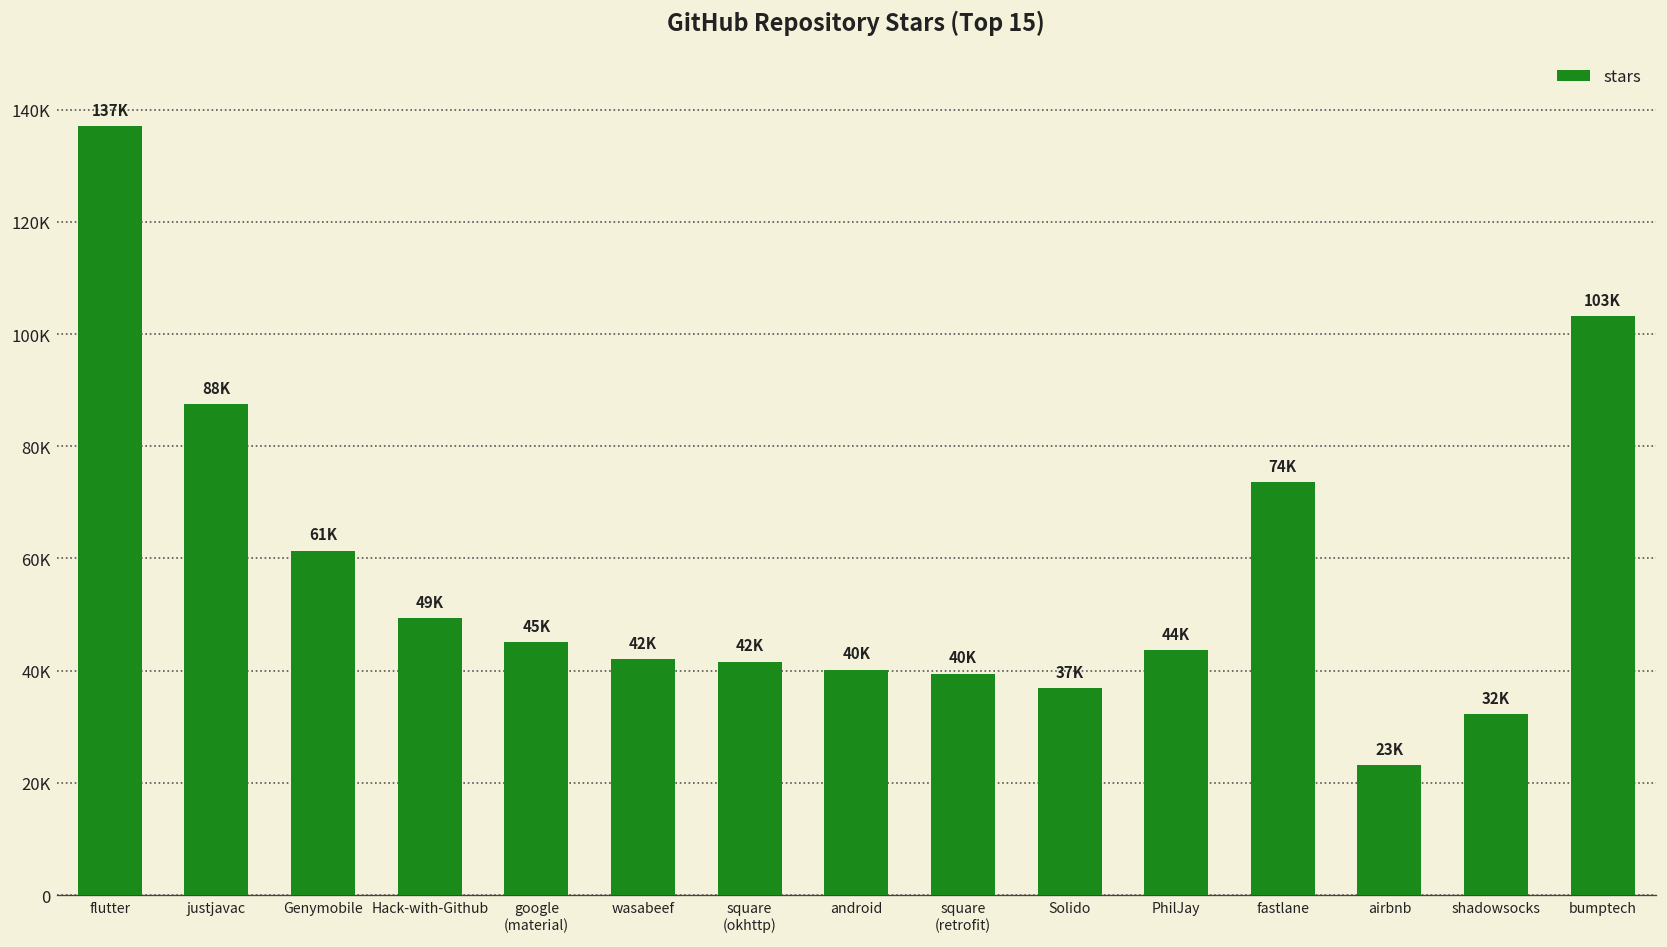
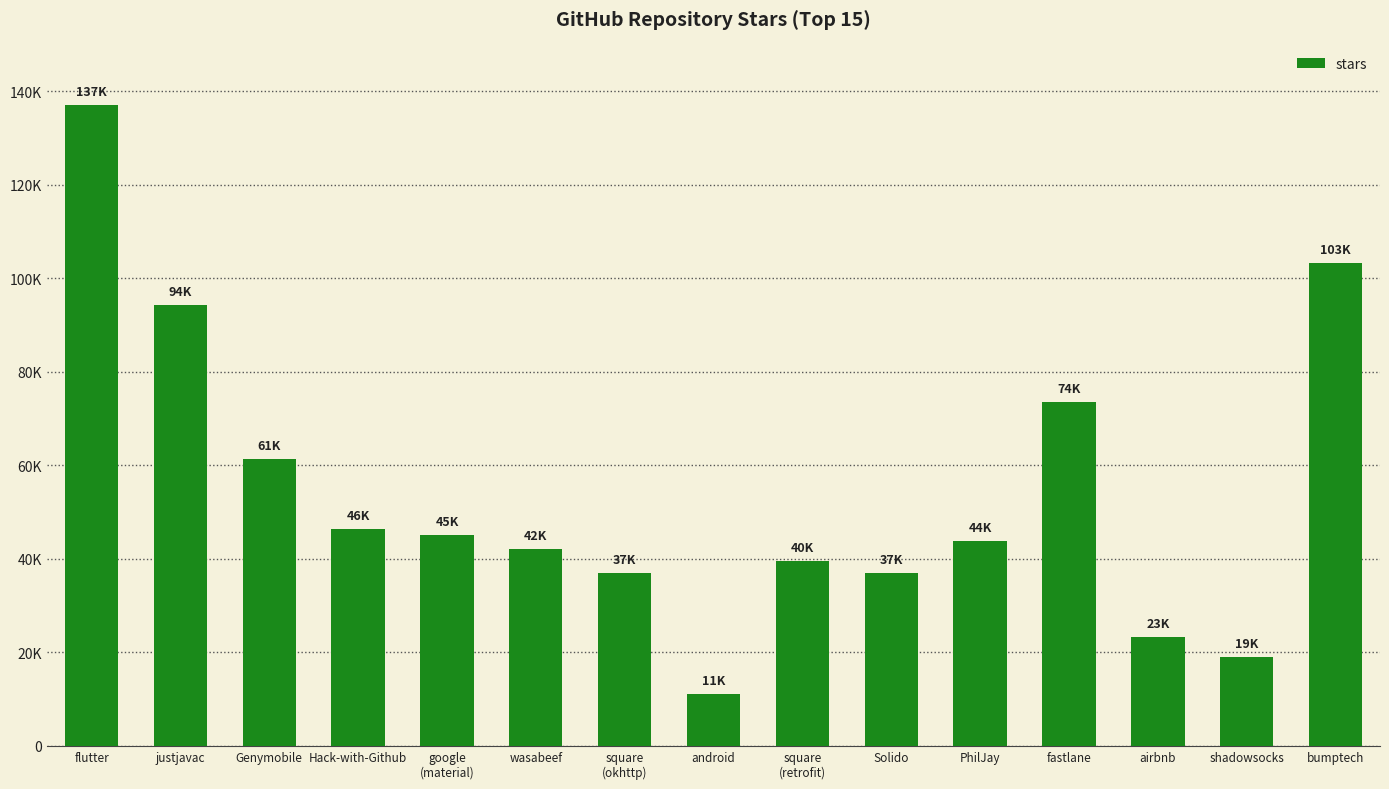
  {
    "flutter": "137K",
-   "justjavac": "88K",
+   "justjavac": "94K",
    "Genymobile": "61K",
-   "Hack-with-Github": "49K",
+   "Hack-with-Github": "46K",
    "google (material)": "45K",
    "wasabeef": "42K",
-   "square (okhttp)": "42K",
-   "android": "40K",
+   "square (okhttp)": "37K",
+   "android": "11K",
    "square (retrofit)": "40K",
    "Solido": "37K",
    "PhilJay": "44K",
    "fastlane": "74K",
    "airbnb": "23K",
-   "shadowsocks": "32K",
+   "shadowsocks": "19K",
    "bumptech": "103K"
  }
